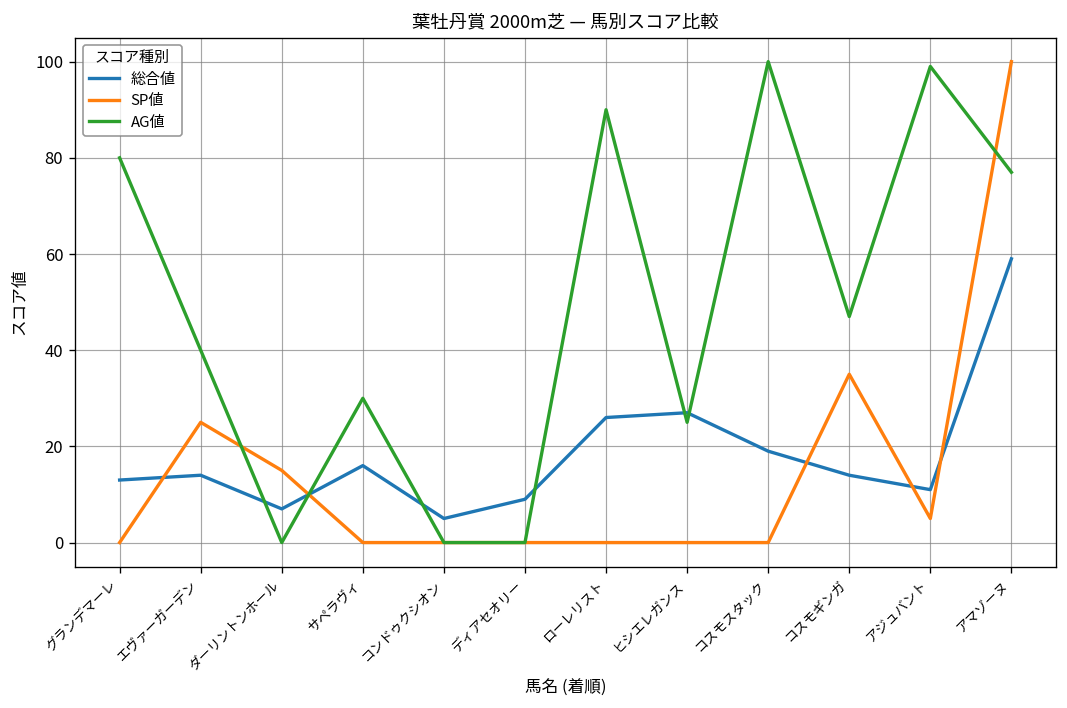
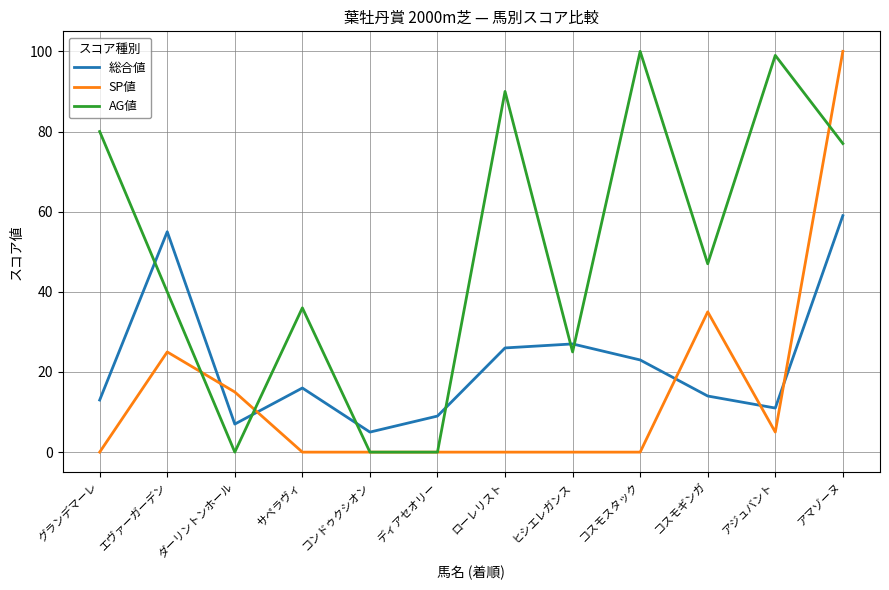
  {
    "総合値": {
      "グランデマーレ": 13,
-     "エヴァーガーデン": 14,
+     "エヴァーガーデン": 55,
      "ダーリントンホール": 7,
      "サペラヴィ": 16,
      "コンドゥクシオン": 5,
      "ディアセオリー": 9,
      "ローレリスト": 26,
      "ヒシエレガンス": 27,
-     "コスモスタック": 19,
+     "コスモスタック": 23,
      "コスモギンガ": 14,
      "アジュバント": 11,
      "アマゾーヌ": 59
    },
    "SP値": {
      "グランデマーレ": 0,
      "エヴァーガーデン": 25,
      "ダーリントンホール": 15,
      "サペラヴィ": 0,
      "ローレリスト": 0,
      "ヒシエレガンス": 0,
      "コスモスタック": 0,
      "コスモギンガ": 35,
      "アジュバント": 5,
      "アマゾーヌ": 100
    },
    "AG値": {
      "グランデマーレ": 80,
      "エヴァーガーデン": 40,
      "ダーリントンホール": 0,
-     "サペラヴィ": 30,
+     "サペラヴィ": 36,
      "ローレリスト": 90,
      "ヒシエレガンス": 25,
      "コスモスタック": 100,
      "コスモギンガ": 47,
      "アジュバント": 99,
      "アマゾーヌ": 77
    }
  }
